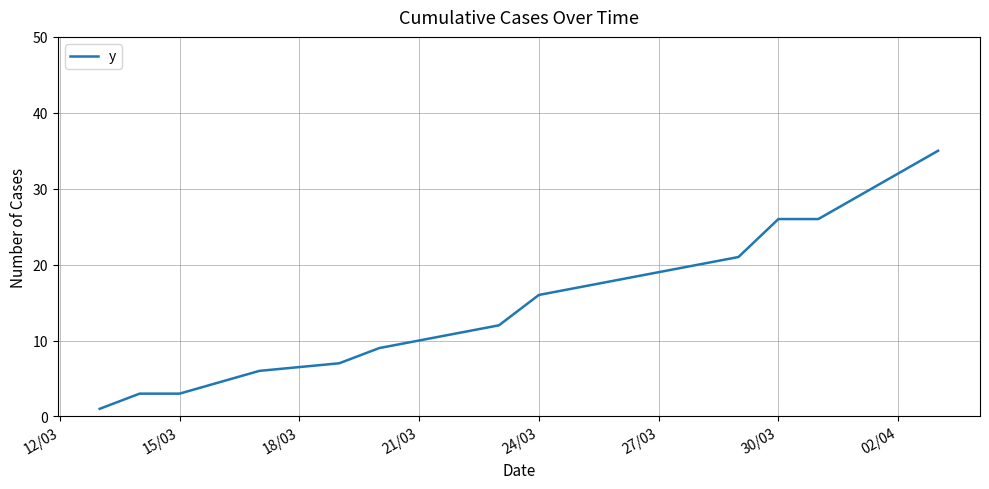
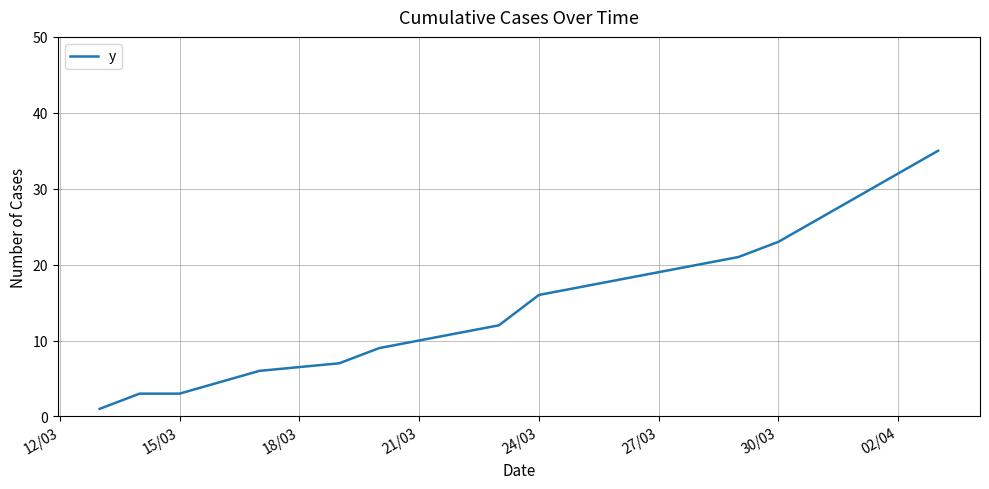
  {
    "15/03": 3,
    "24/03": 16,
-   "30/03": 26
+   "30/03": 23
  }
